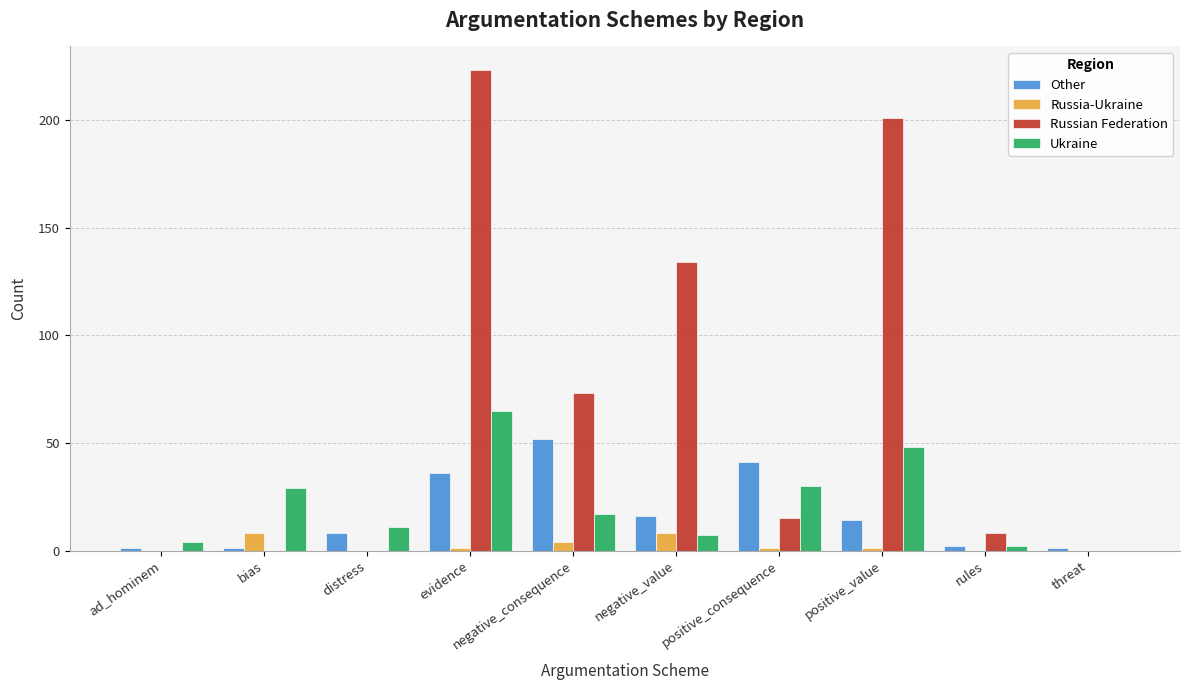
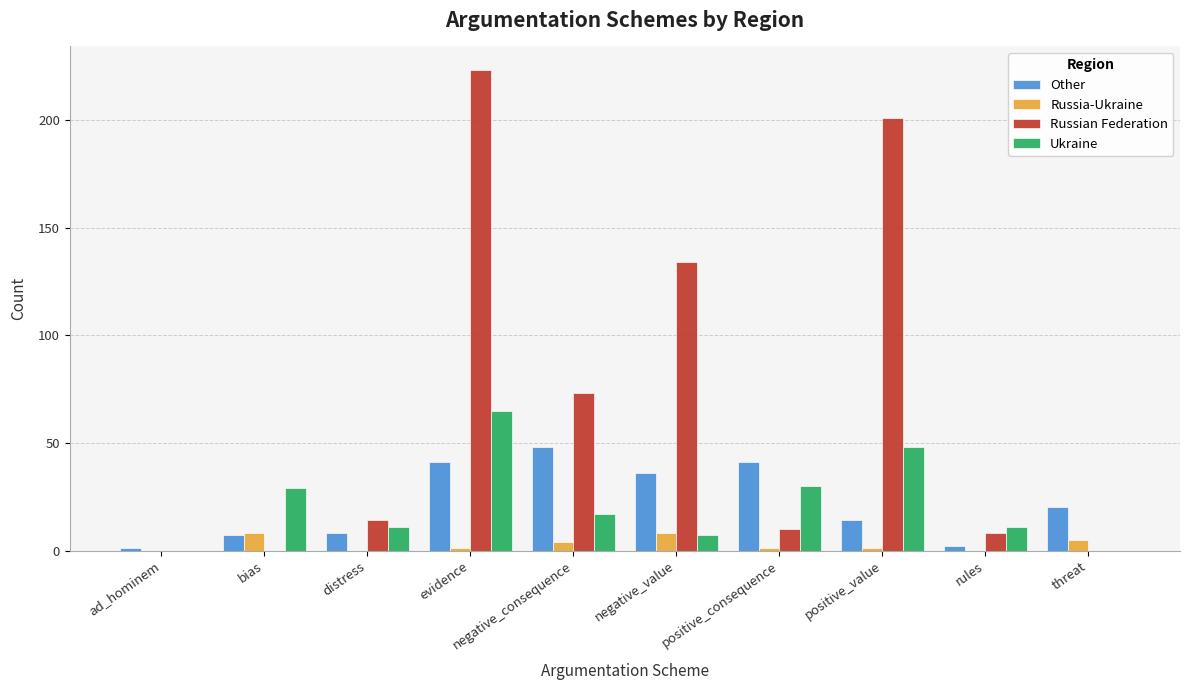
  {
    "Other": {
-     "bias": 1,
+     "bias": 7,
      "distress": 8,
-     "evidence": 36,
-     "negative_consequence": 52,
-     "negative_value": 16,
+     "evidence": 41,
+     "negative_consequence": 48,
+     "negative_value": 36,
      "positive_consequence": 41,
      "positive_value": 14,
      "rules": 2,
-     "threat": 1
+     "threat": 20
    },
    "Russia-Ukraine": {
      "ad_hominem": 0,
      "bias": 8,
      "distress": 0,
      "negative_consequence": 4,
      "negative_value": 8,
      "rules": 0,
-     "threat": 0
+     "threat": 5
    },
    "Russian Federation": {
      "ad_hominem": 0,
      "bias": 0,
-     "distress": 0,
+     "distress": 14,
      "evidence": 223,
      "negative_consequence": 73,
      "negative_value": 134,
-     "positive_consequence": 15,
+     "positive_consequence": 10,
      "positive_value": 201,
      "rules": 8,
      "threat": 0
    },
    "Ukraine": {
-     "ad_hominem": 4,
+     "ad_hominem": 0,
      "bias": 29,
      "distress": 11,
      "evidence": 65,
      "negative_consequence": 17,
      "negative_value": 7,
      "positive_consequence": 30,
      "positive_value": 48,
-     "rules": 2,
+     "rules": 11,
      "threat": 0
    }
  }
